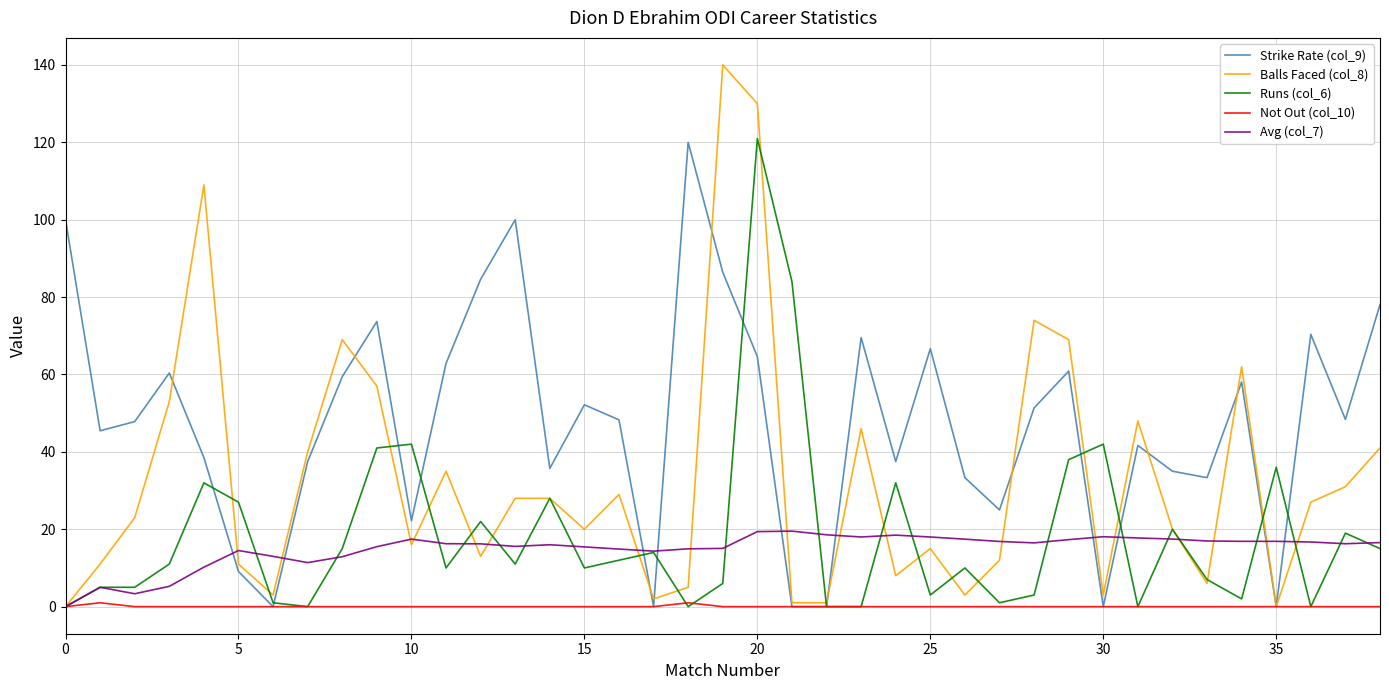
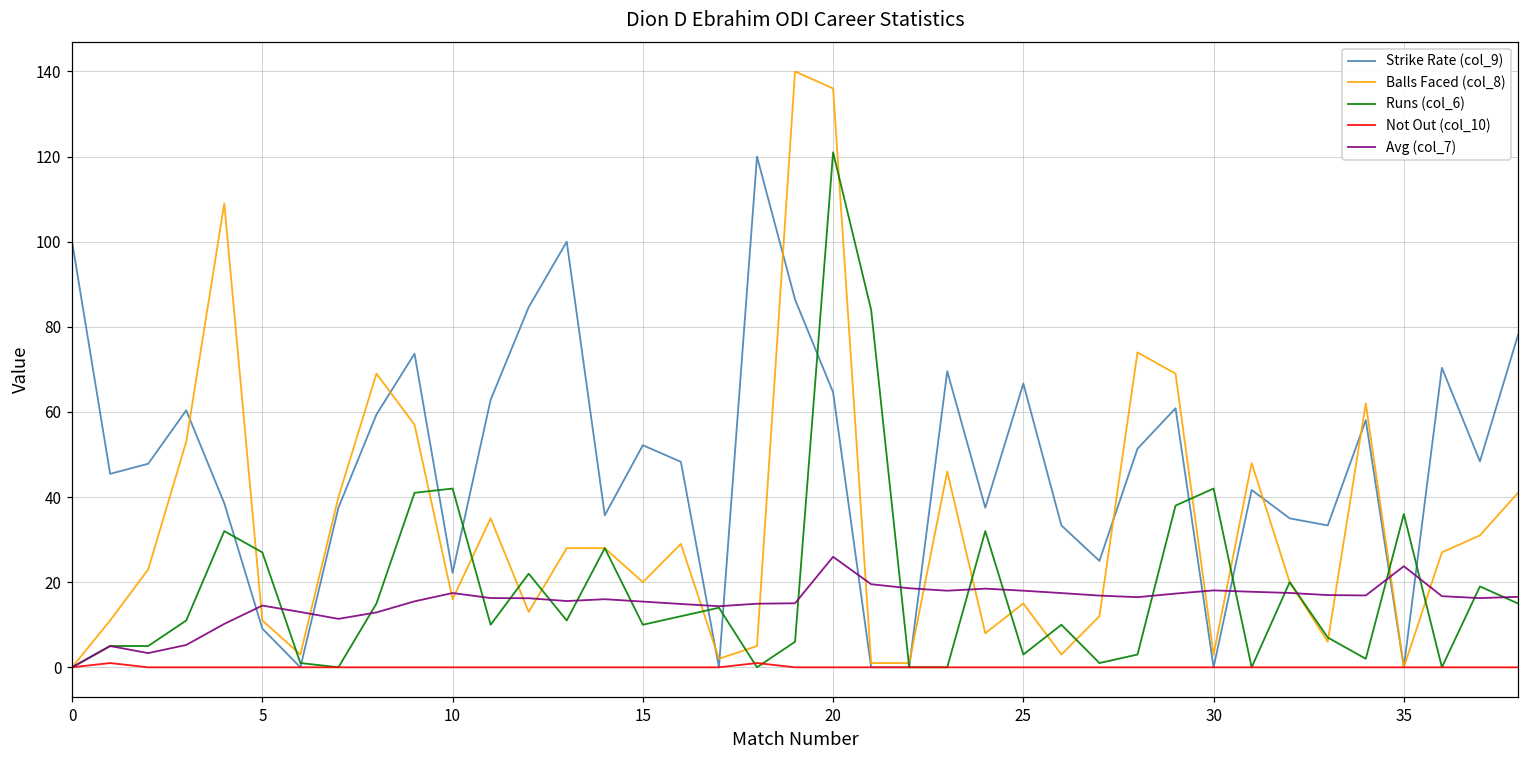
  {
    "Strike Rate (col_9)": {
      "0": 100,
      "5": 9,
      "10": 22,
      "15": 52,
      "20": 65,
      "25": 67
    },
    "Balls Faced (col_8)": {
      "5": 11,
      "10": 16,
      "15": 20,
-     "20": 130,
+     "20": 136,
      "25": 15,
      "30": 3
    },
    "Runs (col_6)": {
      "5": 27,
      "10": 42,
      "15": 10,
      "20": 121,
      "25": 3,
      "30": 42,
      "35": 36
    },
    "Not Out (col_10)": {
      "5": 0,
      "10": 0,
      "15": 0,
      "20": 0,
      "25": 0
    },
    "Avg (col_7)": {
      "5": 15,
      "10": 17,
      "15": 15,
-     "20": 19,
+     "20": 26,
      "25": 18,
      "30": 18,
-     "35": 17
+     "35": 24
    }
  }
